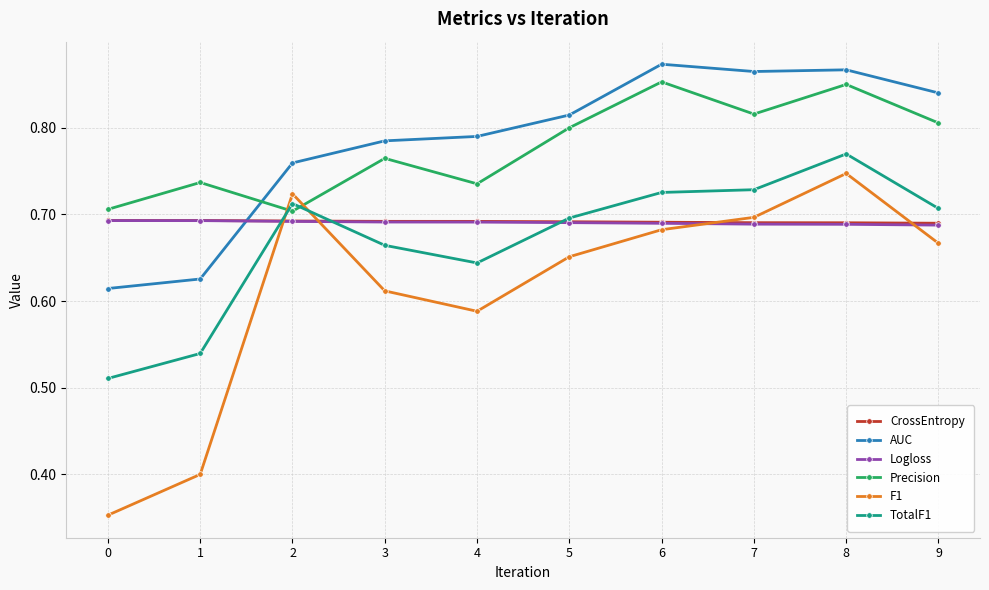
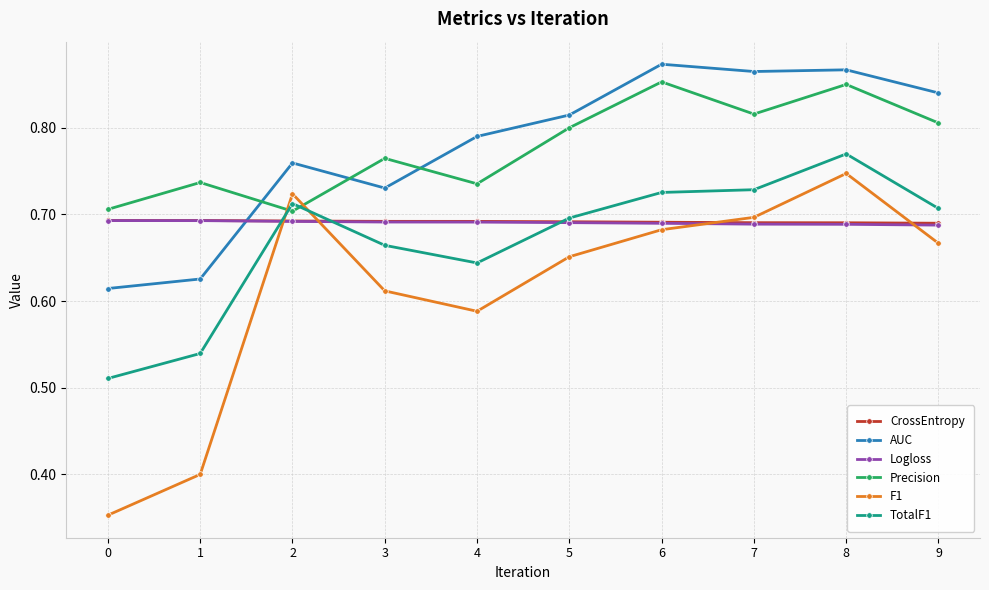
  {
    "AUC": {
      "0": 0.61,
      "1": 0.63,
      "2": 0.76,
-     "3": 0.78,
+     "3": 0.73,
      "4": 0.79,
      "5": 0.81,
      "6": 0.87,
      "7": 0.86,
      "8": 0.87,
      "9": 0.84
    },
    "F1": {
      "0": 0.35,
      "1": 0.40,
      "2": 0.72,
      "3": 0.61,
      "4": 0.59,
      "5": 0.65,
      "6": 0.68,
      "7": 0.70,
      "8": 0.75,
      "9": 0.67
    }
  }
